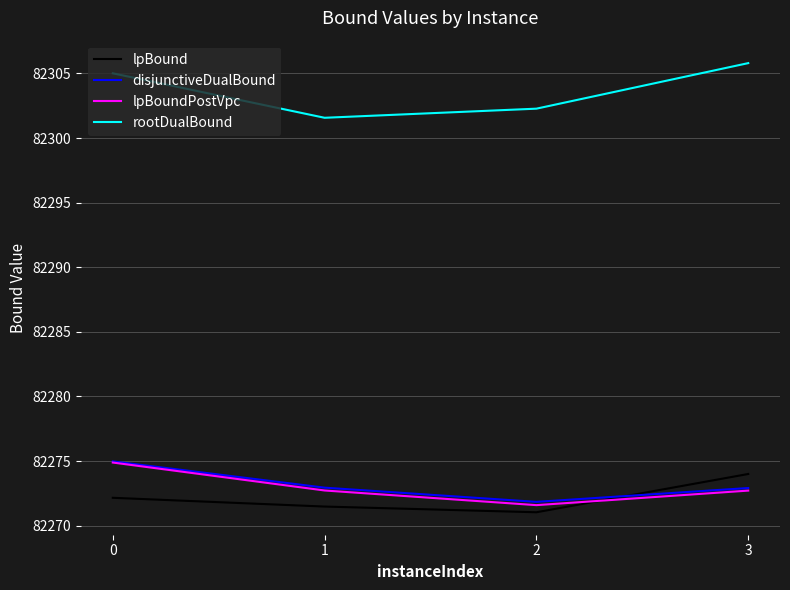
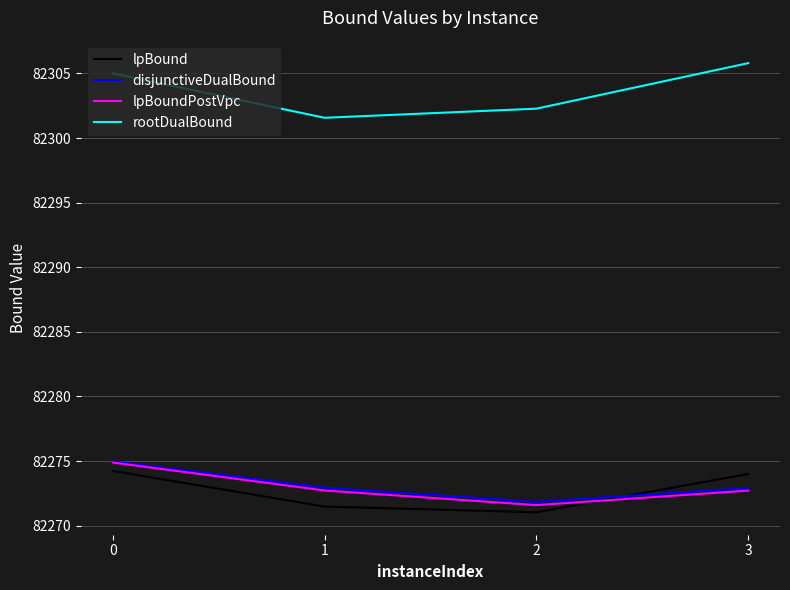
  {
    "lpBound": {
-     "0": 82272.2,
+     "0": 82274.2,
      "1": 82271.5,
      "2": 82271.0,
      "3": 82274.0
    },
    "disjunctiveDualBound": {
      "1": 82272.9,
      "2": 82271.8,
      "3": 82272.9
    },
    "lpBoundPostVpc": {
      "1": 82272.7,
      "2": 82271.6,
      "3": 82272.7
    },
    "rootDualBound": {
      "1": 82301.6,
      "2": 82302.3,
      "3": 82305.8
    }
  }
